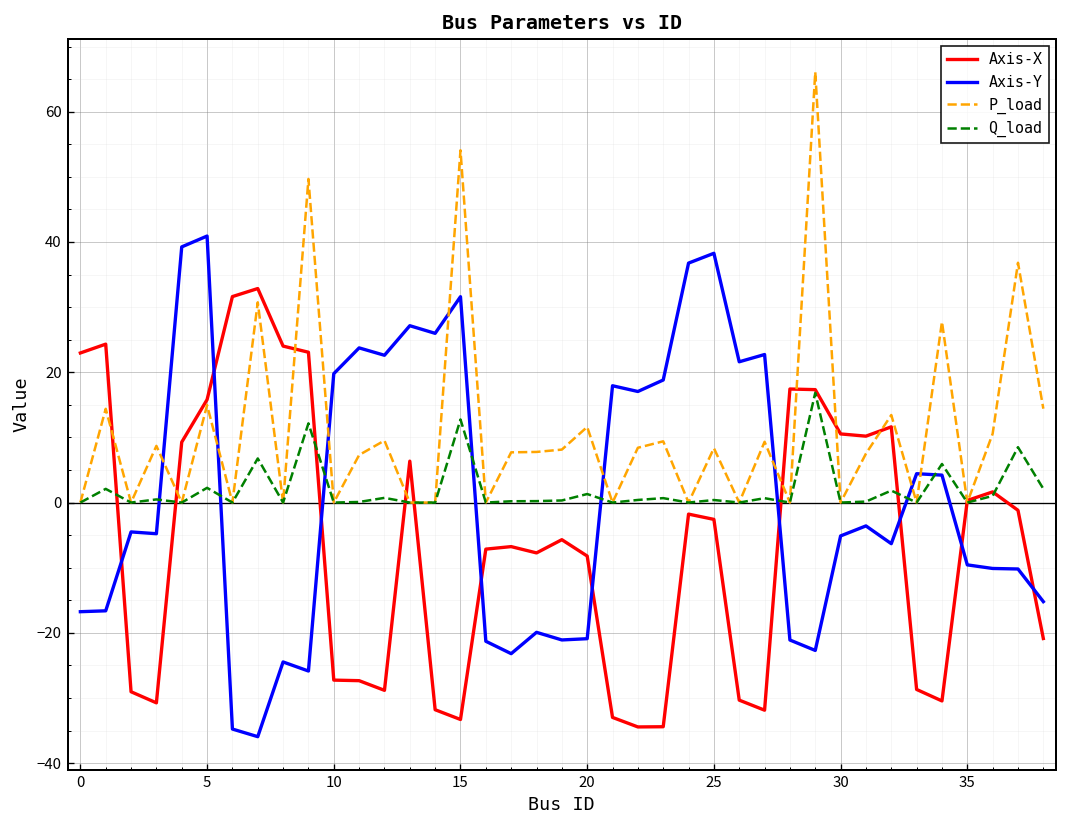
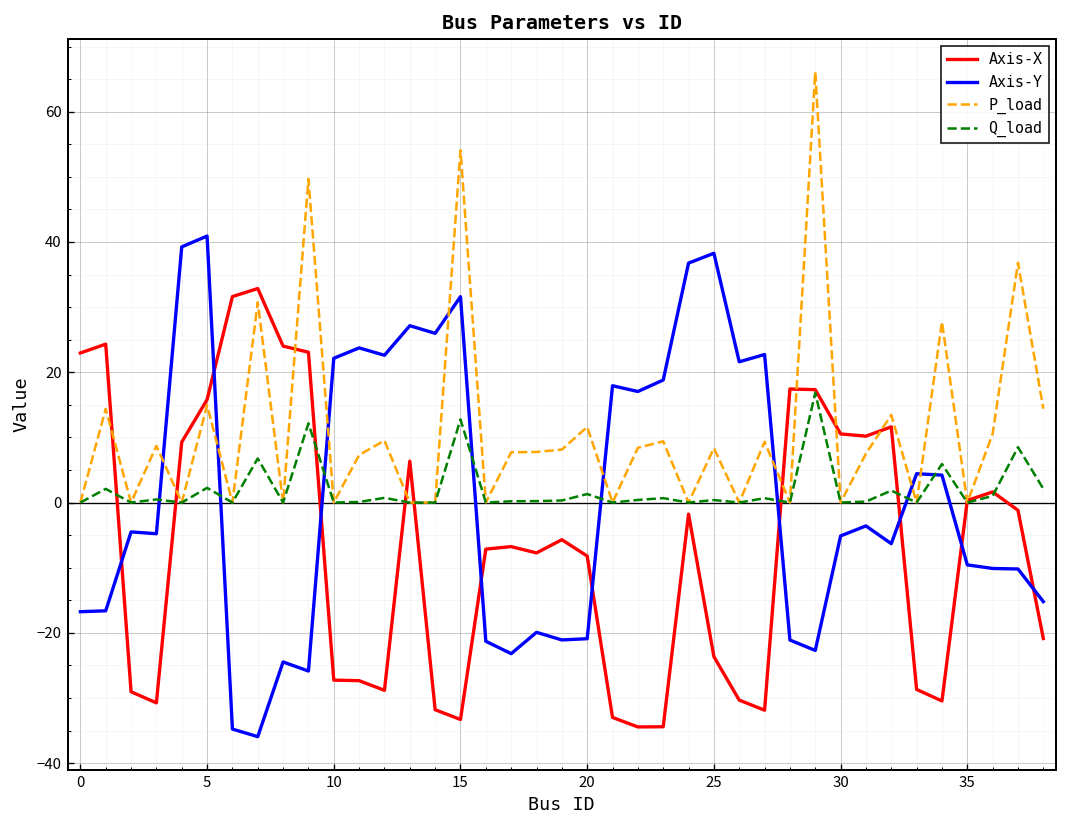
  {
    "Axis-X": {
      "0": 23,
      "5": 16,
      "10": -27,
      "15": -33,
      "20": -8,
-     "25": -3,
+     "25": -24,
      "30": 11
    },
    "Axis-Y": {
      "0": -17,
      "5": 41,
-     "10": 20,
+     "10": 22,
      "15": 32,
      "20": -21,
      "25": 38,
      "30": -5,
      "35": -10
    },
    "P_load": {
      "5": 15,
      "15": 54,
      "20": 12,
      "25": 8
    },
    "Q_load": {
      "5": 2,
      "15": 13,
      "20": 1,
      "25": 0
    }
  }
